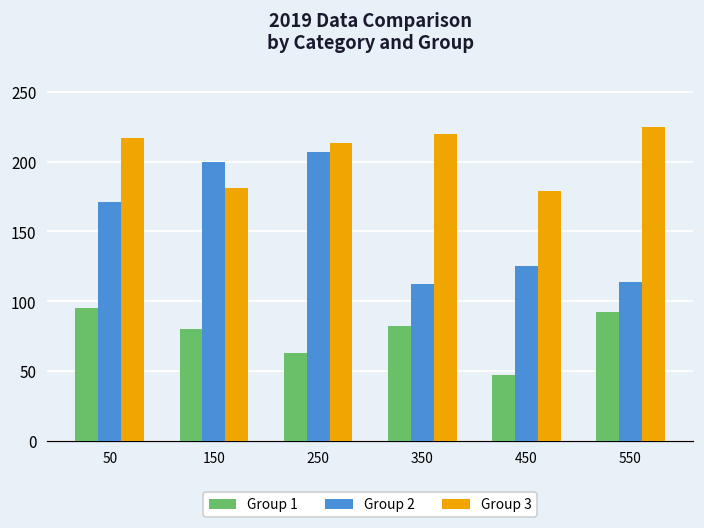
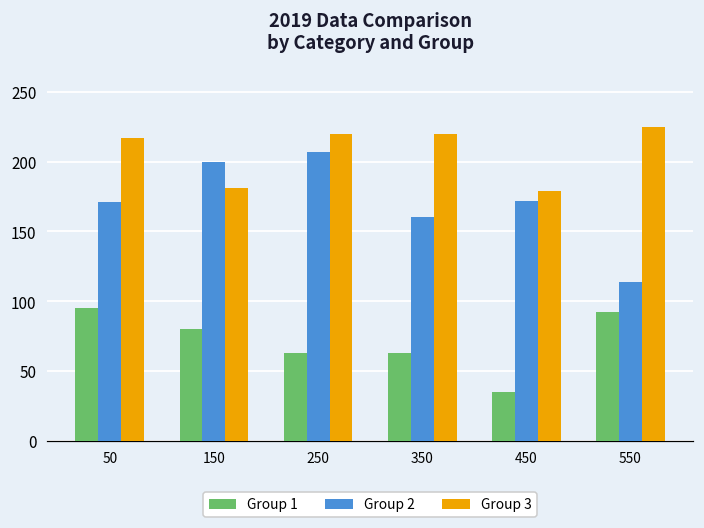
  {
    "Group 1": {
      "50": 95,
      "150": 80,
      "250": 63,
-     "350": 82,
-     "450": 47,
+     "350": 63,
+     "450": 35,
      "550": 92
    },
    "Group 2": {
      "50": 171,
      "150": 200,
      "250": 207,
-     "350": 112,
-     "450": 125,
+     "350": 160,
+     "450": 172,
      "550": 114
    },
    "Group 3": {
      "50": 217,
      "150": 181,
-     "250": 213,
+     "250": 220,
      "350": 220,
      "450": 179,
      "550": 225
    }
  }
